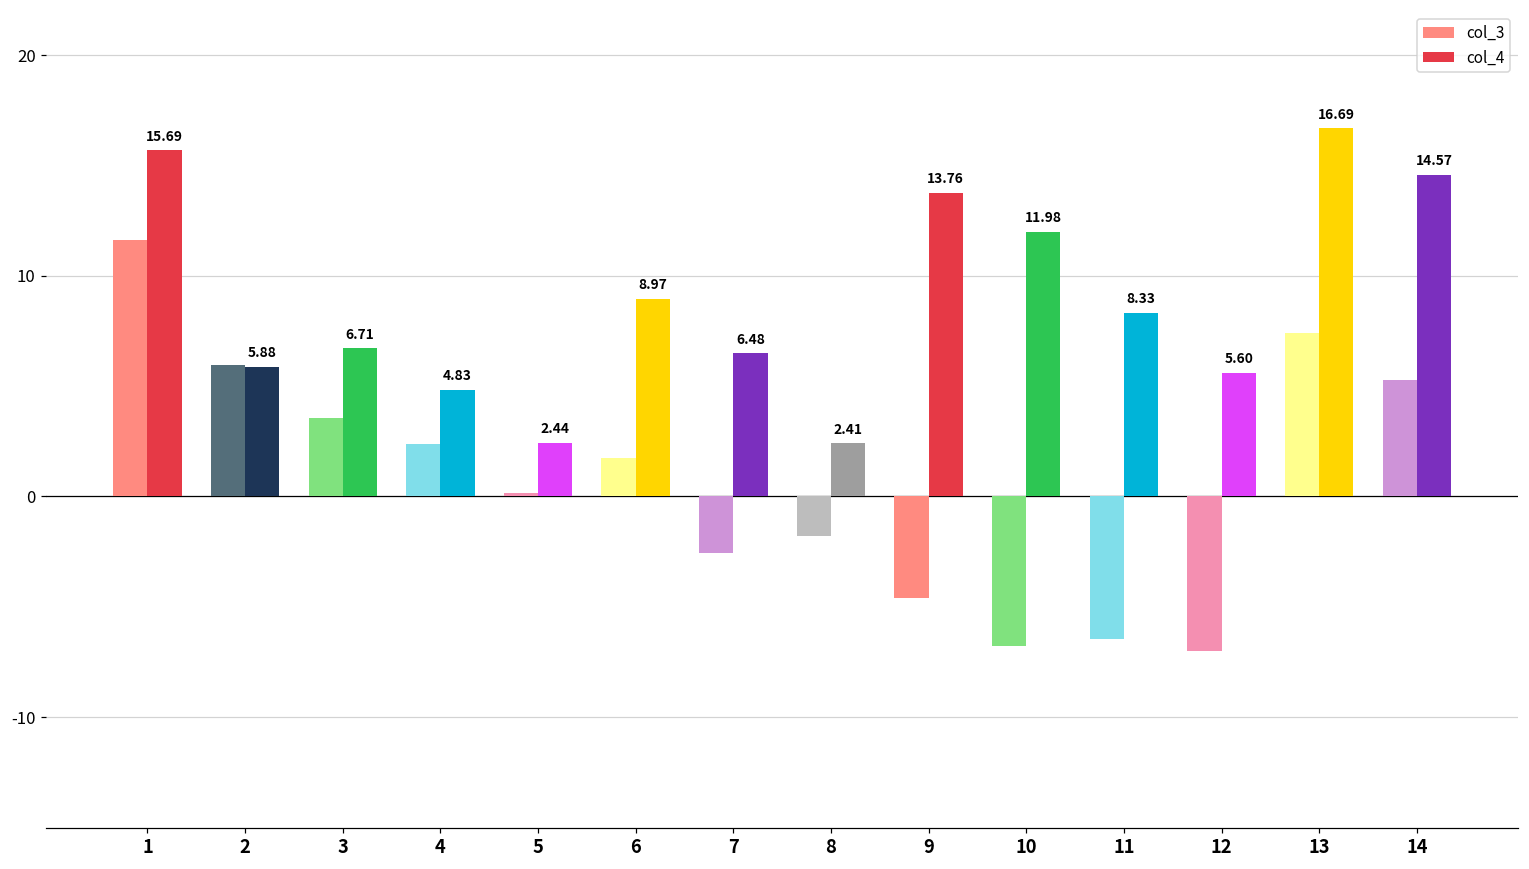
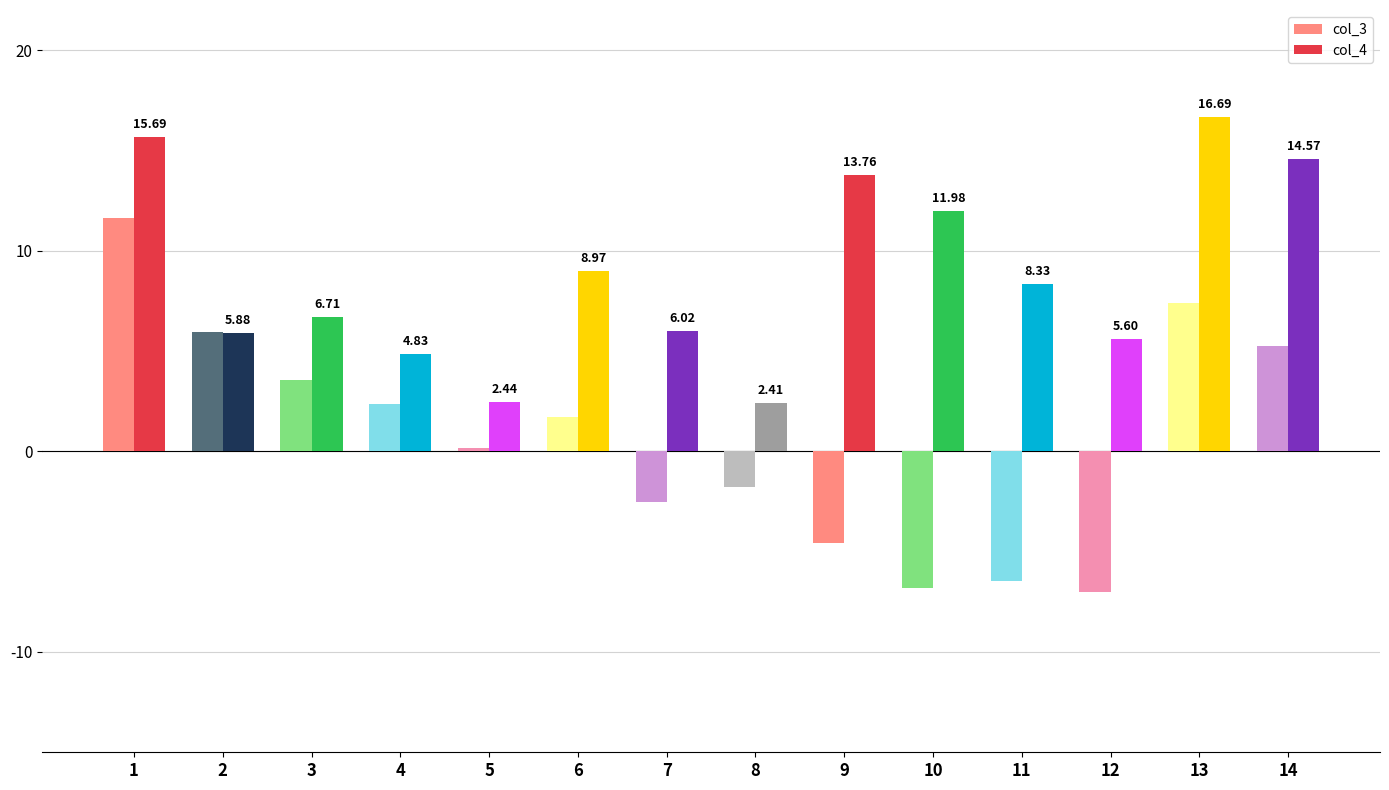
  {
    "col_3": {
      "1": 11.6,
      "2": 6.0,
      "3": 3.5,
      "4": 2.4,
      "5": 0.2,
      "6": 1.7,
      "7": -2.5,
      "8": -1.8,
      "9": -4.6,
      "10": -6.8,
      "11": -6.5,
      "12": -7.0,
      "13": 7.4,
      "14": 5.3
    },
    "col_4": {
      "1": 15.69,
      "2": 5.88,
      "3": 6.71,
      "4": 4.83,
      "5": 2.44,
      "6": 8.97,
-     "7": 6.48,
+     "7": 6.02,
      "8": 2.41,
      "9": 13.76,
      "10": 11.98,
      "11": 8.33,
      "12": 5.60,
      "13": 16.69,
      "14": 14.57
    }
  }
